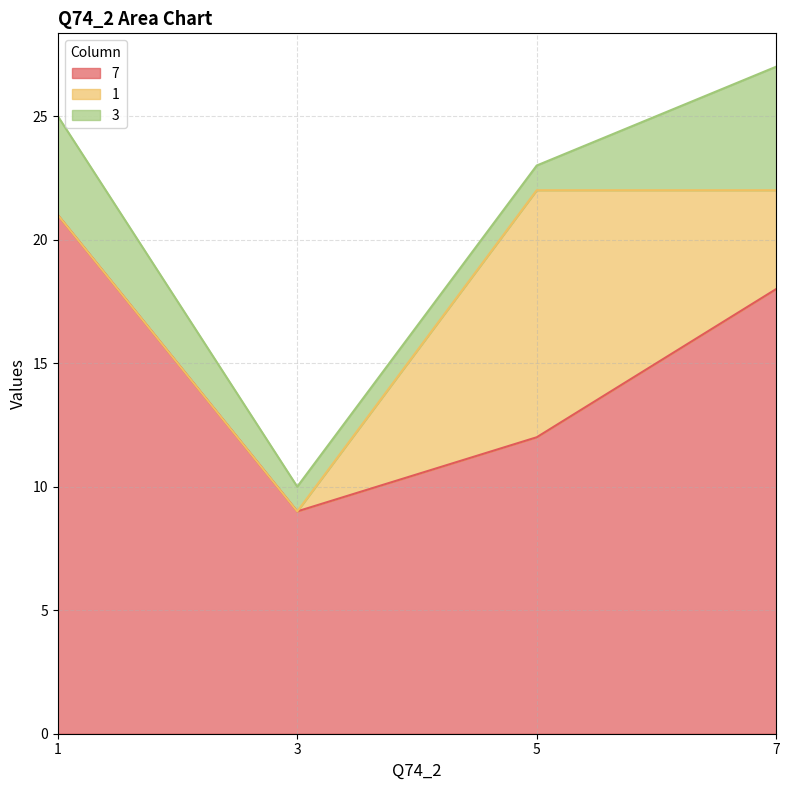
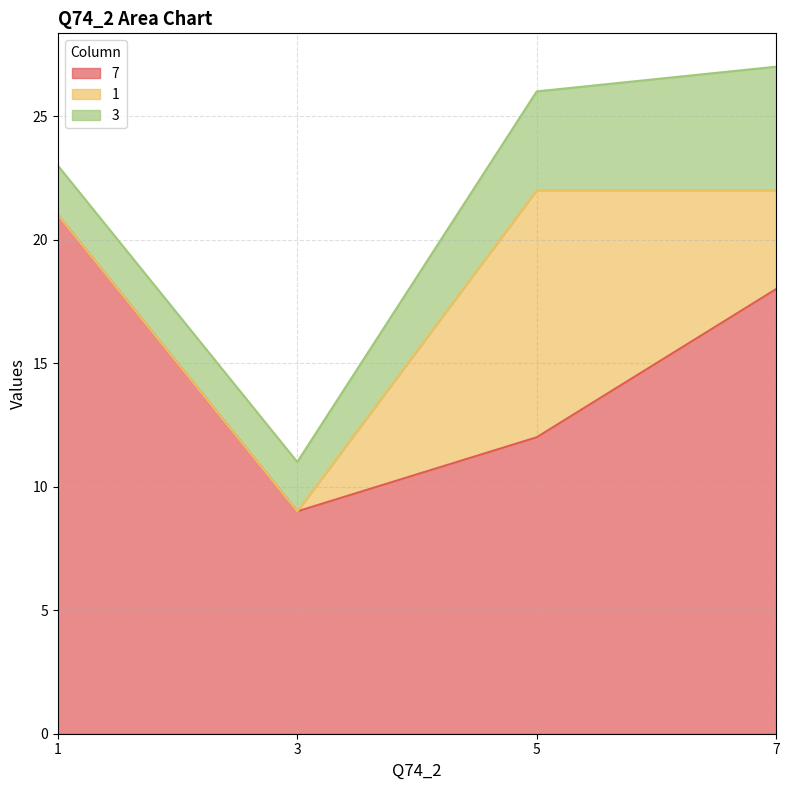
  {
    "7": {
      "5": 12,
      "7": 18
    },
    "1": {
      "5": 10,
      "7": 4
    },
    "3": {
-     "1": 4,
-     "3": 1,
-     "5": 1,
+     "1": 2,
+     "3": 2,
+     "5": 4,
      "7": 5
    }
  }
